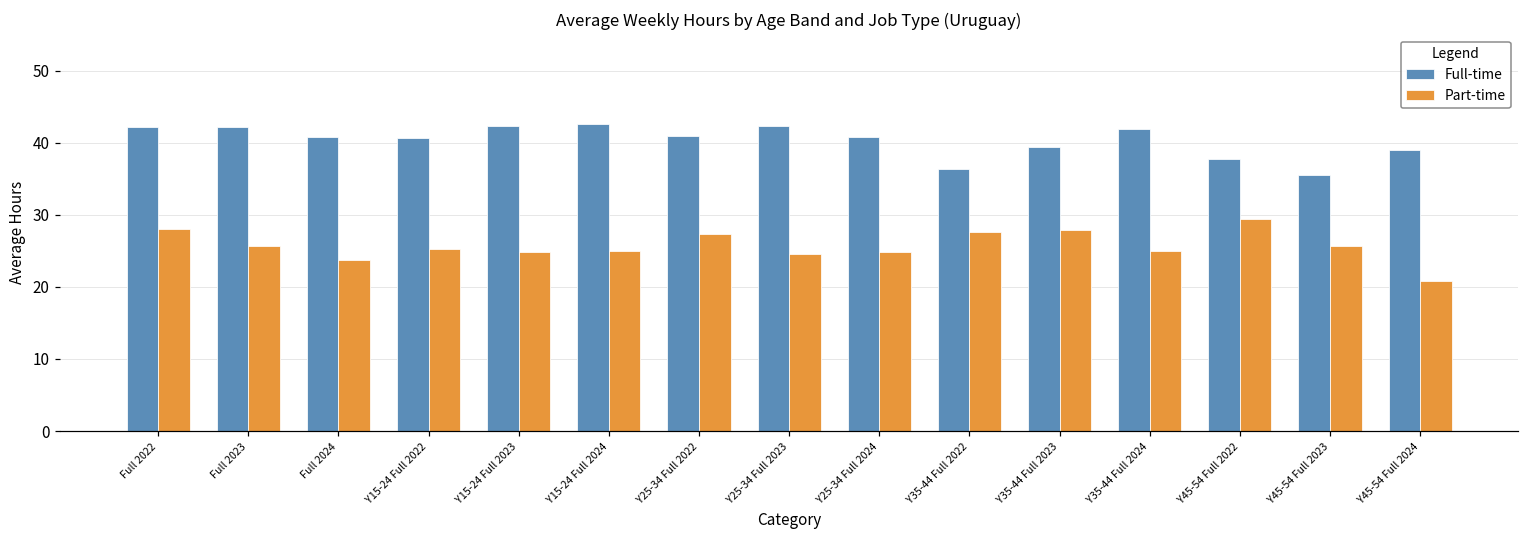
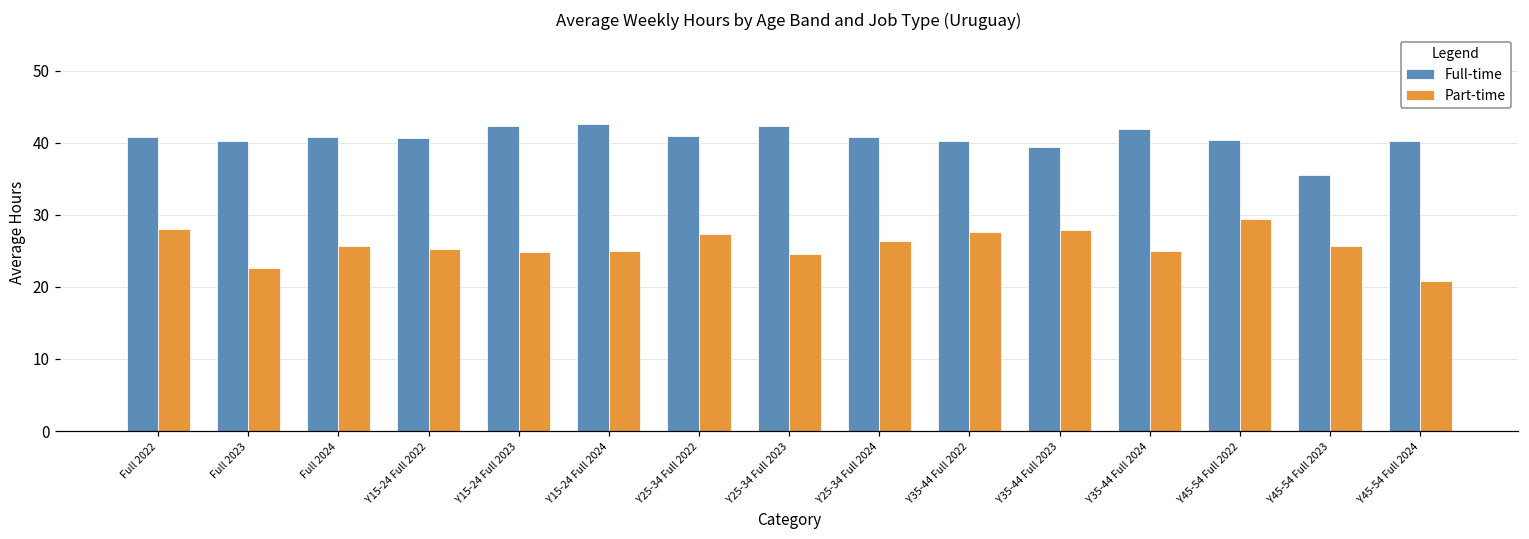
  {
    "Full-time": {
-     "Full 2022": 42,
-     "Full 2023": 42,
+     "Full 2022": 41,
+     "Full 2023": 40,
      "Full 2024": 41,
      "Y15-24 Full 2022": 41,
      "Y15-24 Full 2023": 42,
      "Y15-24 Full 2024": 43,
      "Y25-34 Full 2022": 41,
      "Y25-34 Full 2023": 42,
      "Y25-34 Full 2024": 41,
-     "Y35-44 Full 2022": 36,
+     "Y35-44 Full 2022": 40,
      "Y35-44 Full 2023": 39,
      "Y35-44 Full 2024": 42,
-     "Y45-54 Full 2022": 38,
+     "Y45-54 Full 2022": 40,
      "Y45-54 Full 2023": 36,
-     "Y45-54 Full 2024": 39
+     "Y45-54 Full 2024": 40
    },
    "Part-time": {
      "Full 2022": 28,
-     "Full 2023": 26,
-     "Full 2024": 24,
+     "Full 2023": 23,
+     "Full 2024": 26,
      "Y15-24 Full 2022": 25,
      "Y15-24 Full 2023": 25,
      "Y15-24 Full 2024": 25,
      "Y25-34 Full 2022": 27,
      "Y25-34 Full 2023": 25,
-     "Y25-34 Full 2024": 25,
+     "Y25-34 Full 2024": 26,
      "Y35-44 Full 2022": 28,
      "Y35-44 Full 2023": 28,
      "Y35-44 Full 2024": 25,
      "Y45-54 Full 2022": 29,
      "Y45-54 Full 2023": 26,
      "Y45-54 Full 2024": 21
    }
  }
